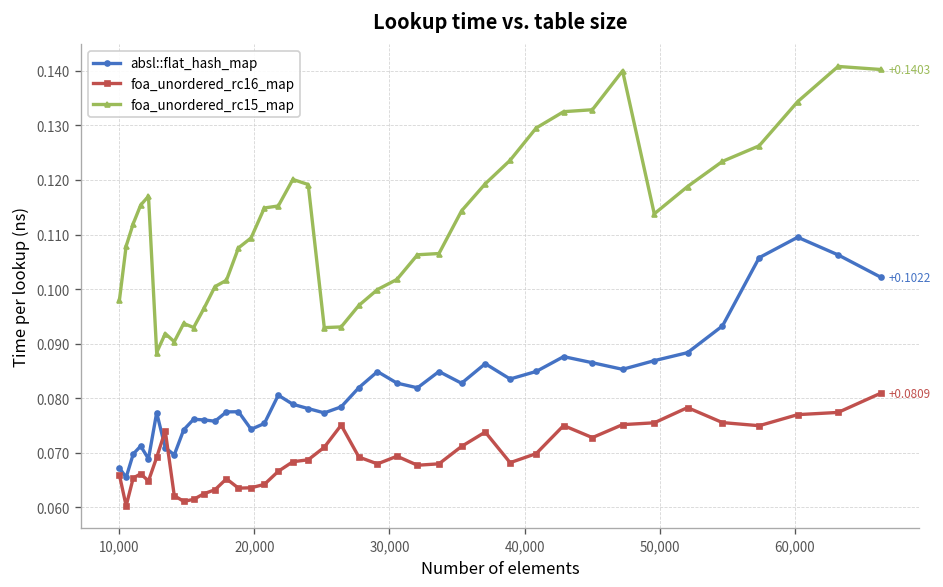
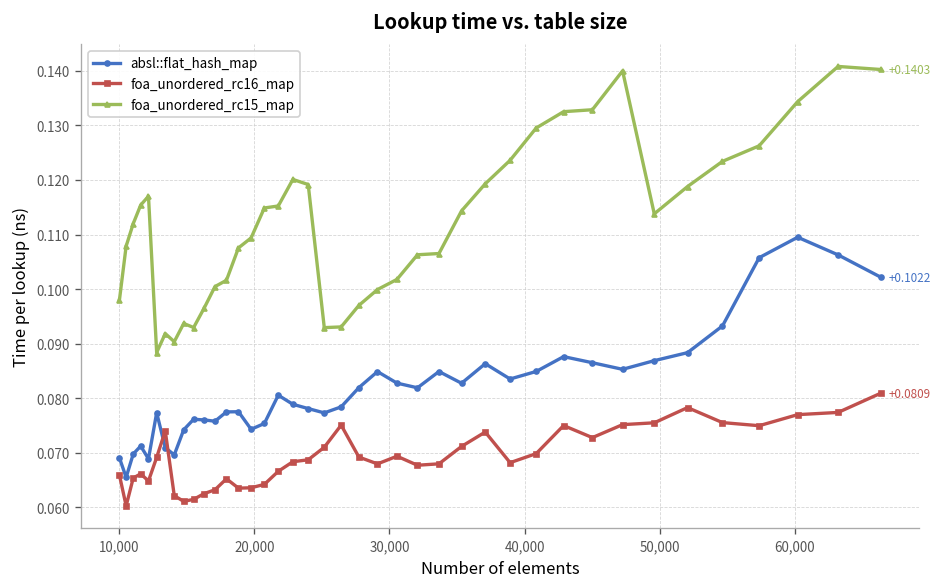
  {
    "absl::flat_hash_map": {
-     "10,000": 0.067
+     "10,000": 0.069
    },
    "foa_unordered_rc16_map": {
      "10,000": 0.066
    },
    "foa_unordered_rc15_map": {
      "10,000": 0.098
    }
  }
